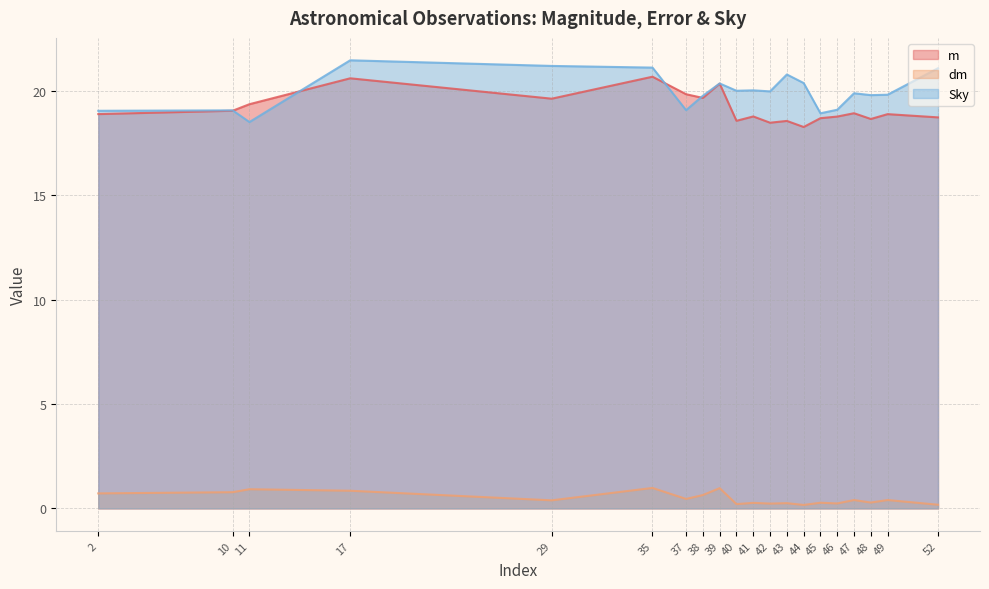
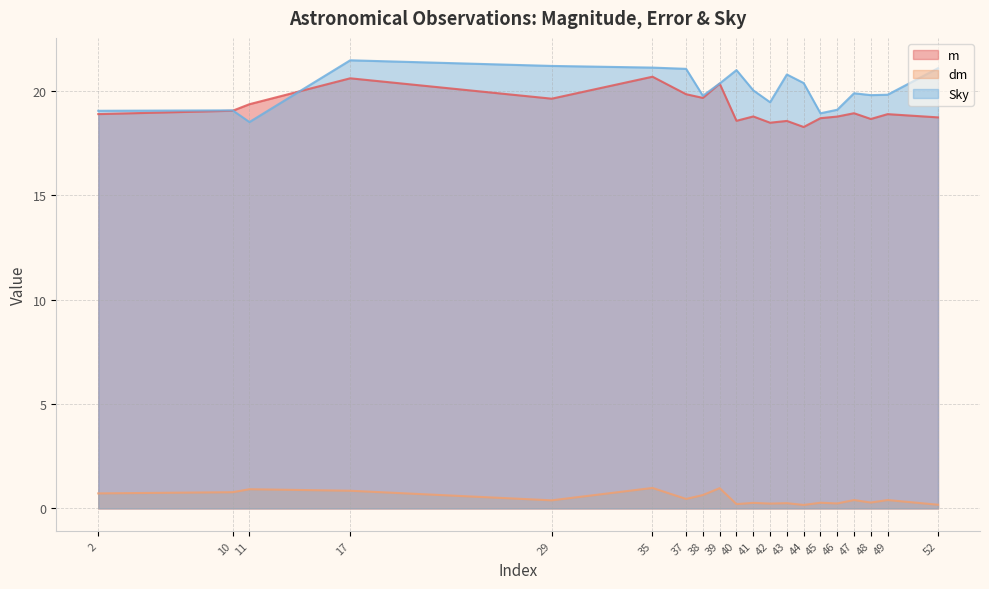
  {
    "Sky": {
      "2": 19.1,
      "11": 18.5,
      "17": 21.5,
      "29": 21.2,
      "35": 21.1,
-     "37": 19.1,
-     "40": 20.0,
+     "37": 21.1,
+     "40": 21.0,
      "41": 20.0,
-     "42": 20.0,
+     "42": 19.5,
      "43": 20.8,
      "44": 20.4,
      "45": 18.9,
      "46": 19.1,
      "47": 19.9,
      "48": 19.8,
      "49": 19.8
    }
  }
